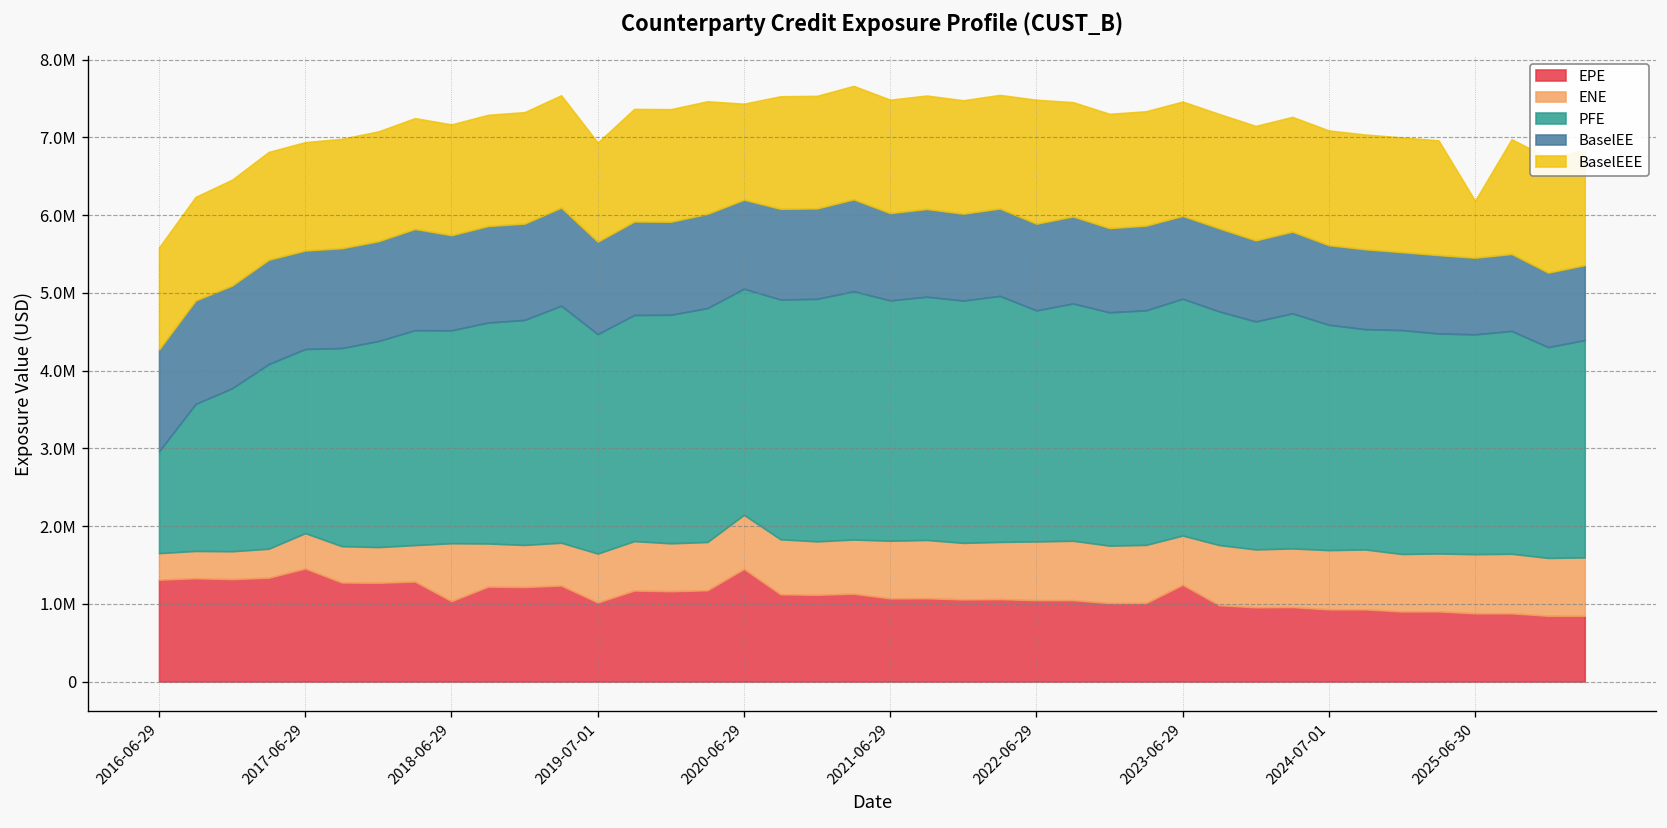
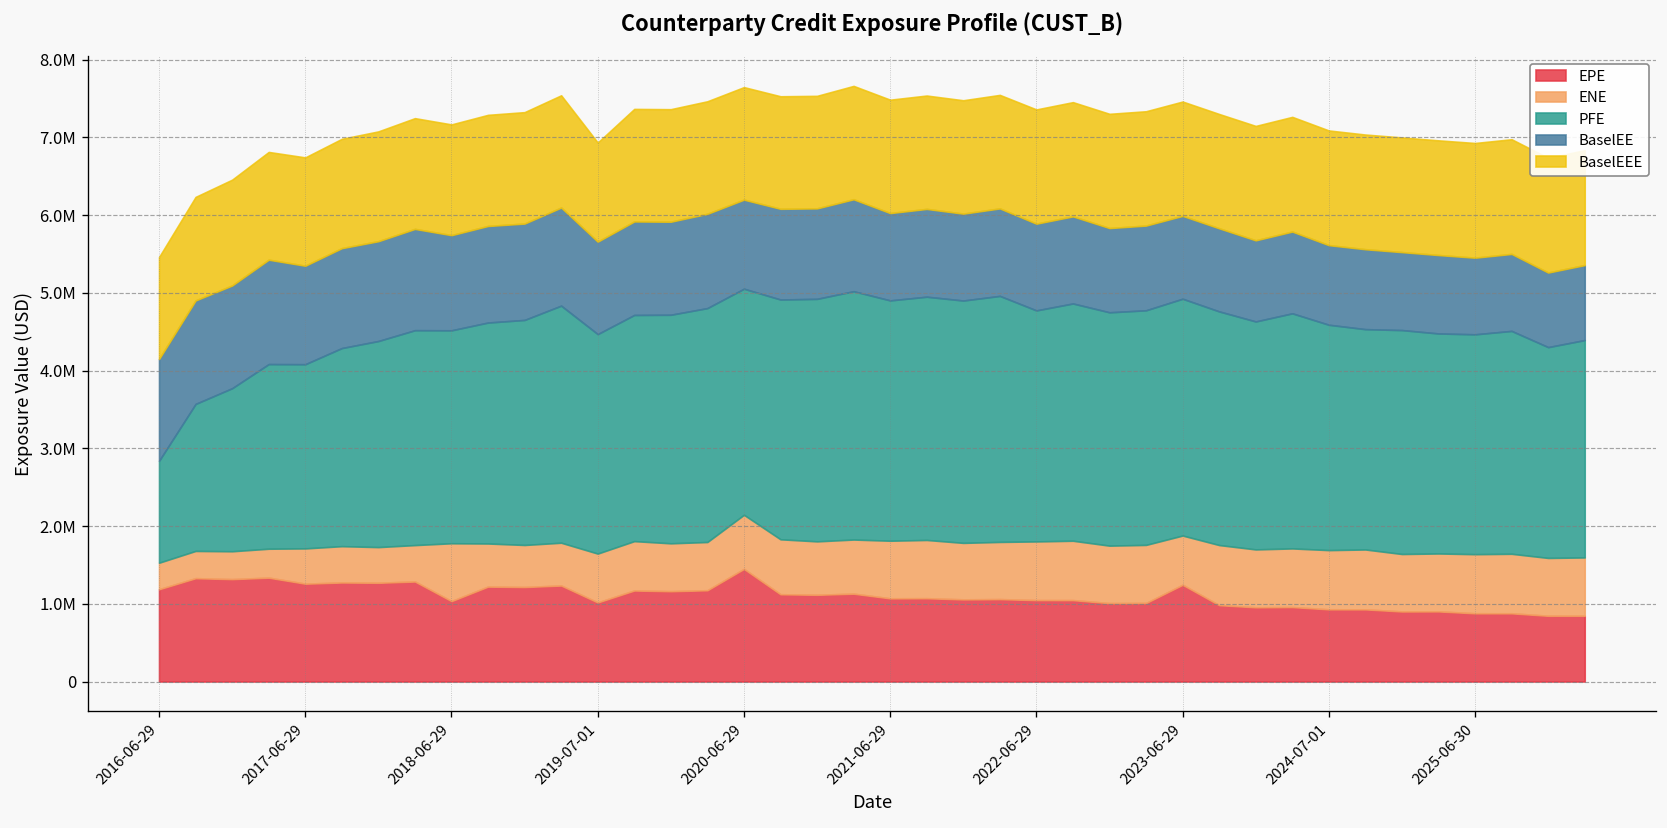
  {
    "EPE": {
-     "2016-06-29": 1300000,
-     "2017-06-29": 1500000,
+     "2016-06-29": 1200000,
+     "2017-06-29": 1300000,
      "2018-06-29": 1000000,
      "2019-07-01": 1000000,
      "2020-06-29": 1400000,
      "2021-06-29": 1100000,
      "2022-06-29": 1000000,
      "2023-06-29": 1200000,
      "2024-07-01": 900000,
      "2025-06-30": 900000
    },
    "ENE": {
      "2016-06-29": 300000,
      "2017-06-29": 500000,
      "2018-06-29": 700000,
      "2019-07-01": 600000,
      "2020-06-29": 700000,
      "2021-06-29": 700000,
      "2022-06-29": 800000,
      "2023-06-29": 600000,
      "2024-07-01": 800000,
      "2025-06-30": 800000
    },
    "BaselEEE": {
      "2016-06-29": 1300000,
      "2017-06-29": 1400000,
      "2018-06-29": 1400000,
      "2019-07-01": 1300000,
-     "2020-06-29": 1200000,
+     "2020-06-29": 1400000,
      "2021-06-29": 1500000,
-     "2022-06-29": 1600000,
+     "2022-06-29": 1500000,
      "2023-06-29": 1500000,
      "2024-07-01": 1500000,
-     "2025-06-30": 700000
+     "2025-06-30": 1500000
    }
  }
